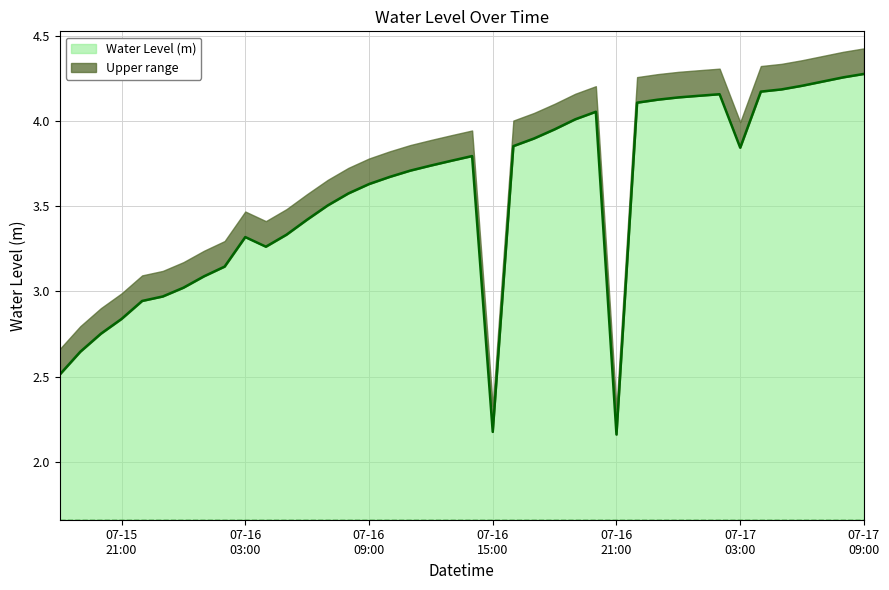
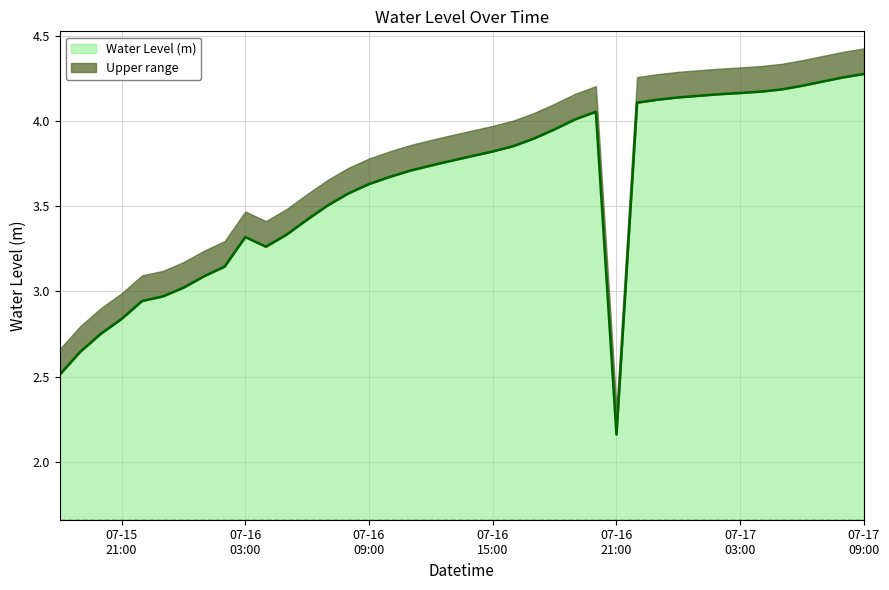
  {
    "Water Level (m)": {
      "07-15 21:00": 2.84,
      "07-16 03:00": 3.32,
      "07-16 09:00": 3.63,
-     "07-16 15:00": 2.18,
+     "07-16 15:00": 3.82,
      "07-16 21:00": 2.16,
-     "07-17 03:00": 3.84,
+     "07-17 03:00": 4.16,
      "07-17 09:00": 4.28
    },
    "Upper range": {
      "07-15 21:00": 0.15,
      "07-16 03:00": 0.15,
      "07-16 09:00": 0.15,
      "07-16 15:00": 0.15,
      "07-16 21:00": 0.15,
      "07-17 03:00": 0.15,
      "07-17 09:00": 0.15
    }
  }
